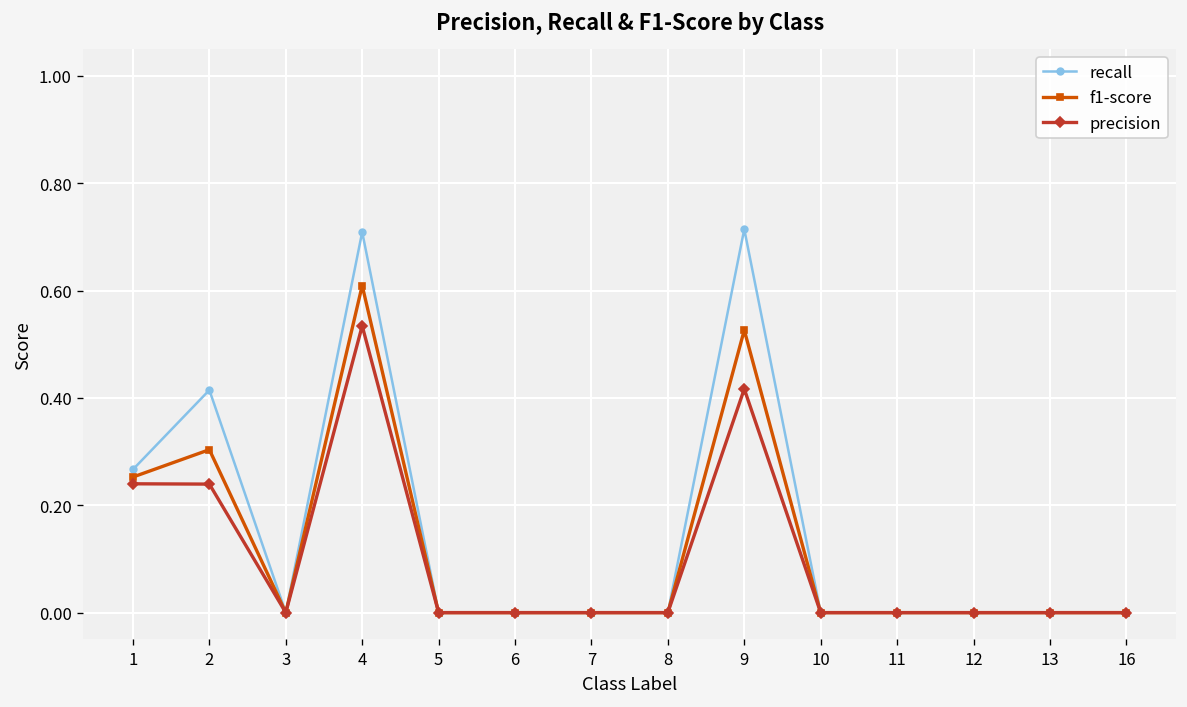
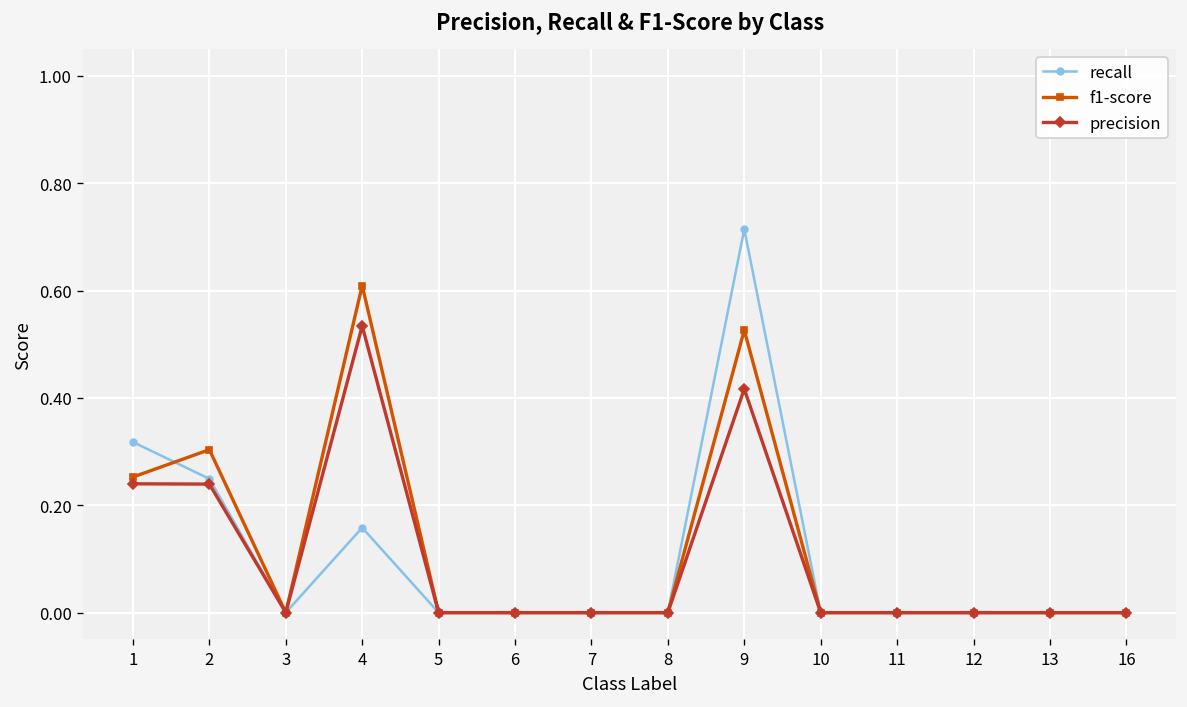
  {
    "recall": {
-     "1": 0.27,
-     "2": 0.41,
-     "4": 0.71,
+     "1": 0.32,
+     "2": 0.25,
+     "4": 0.16,
      "9": 0.71
    }
  }
